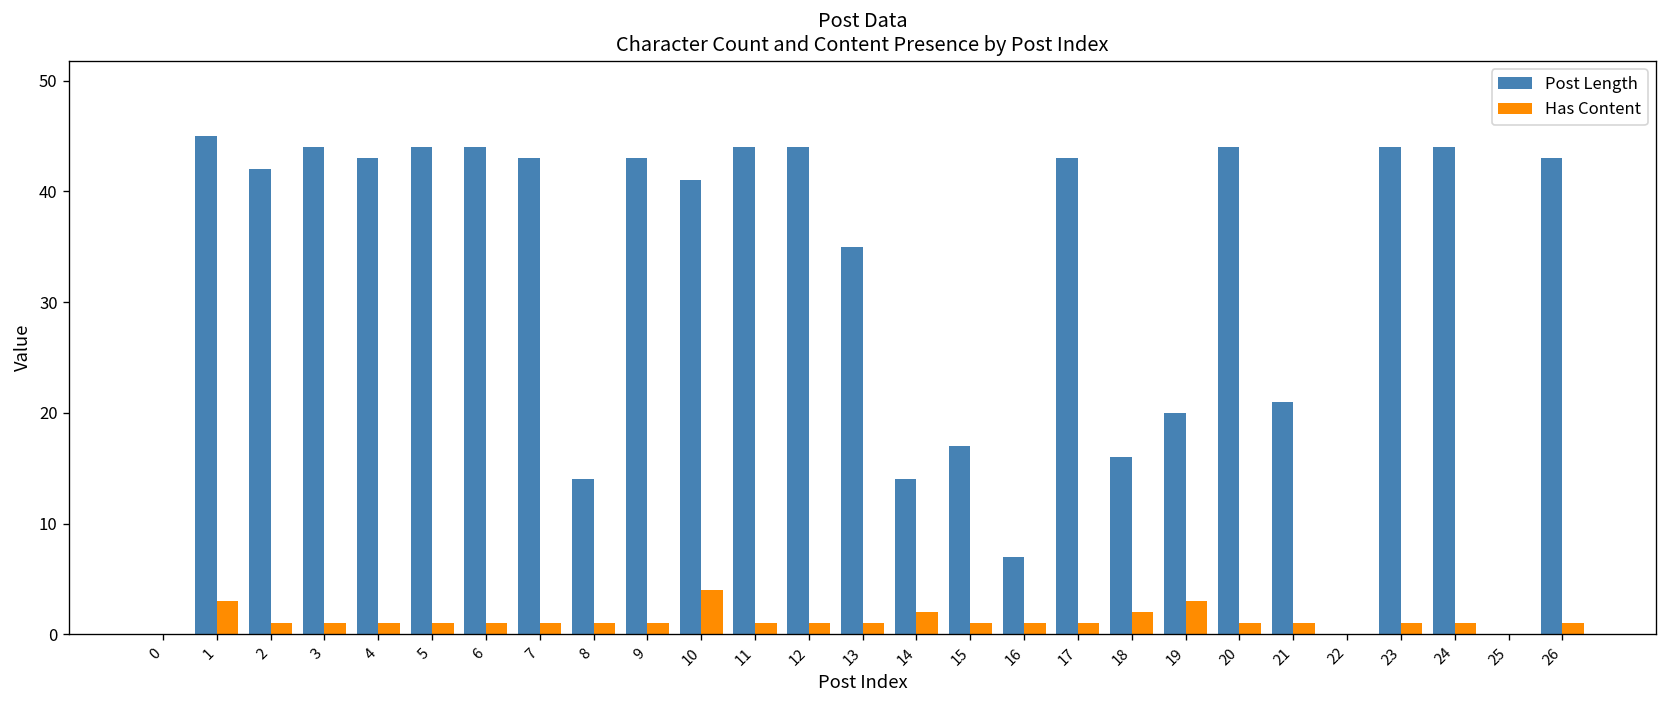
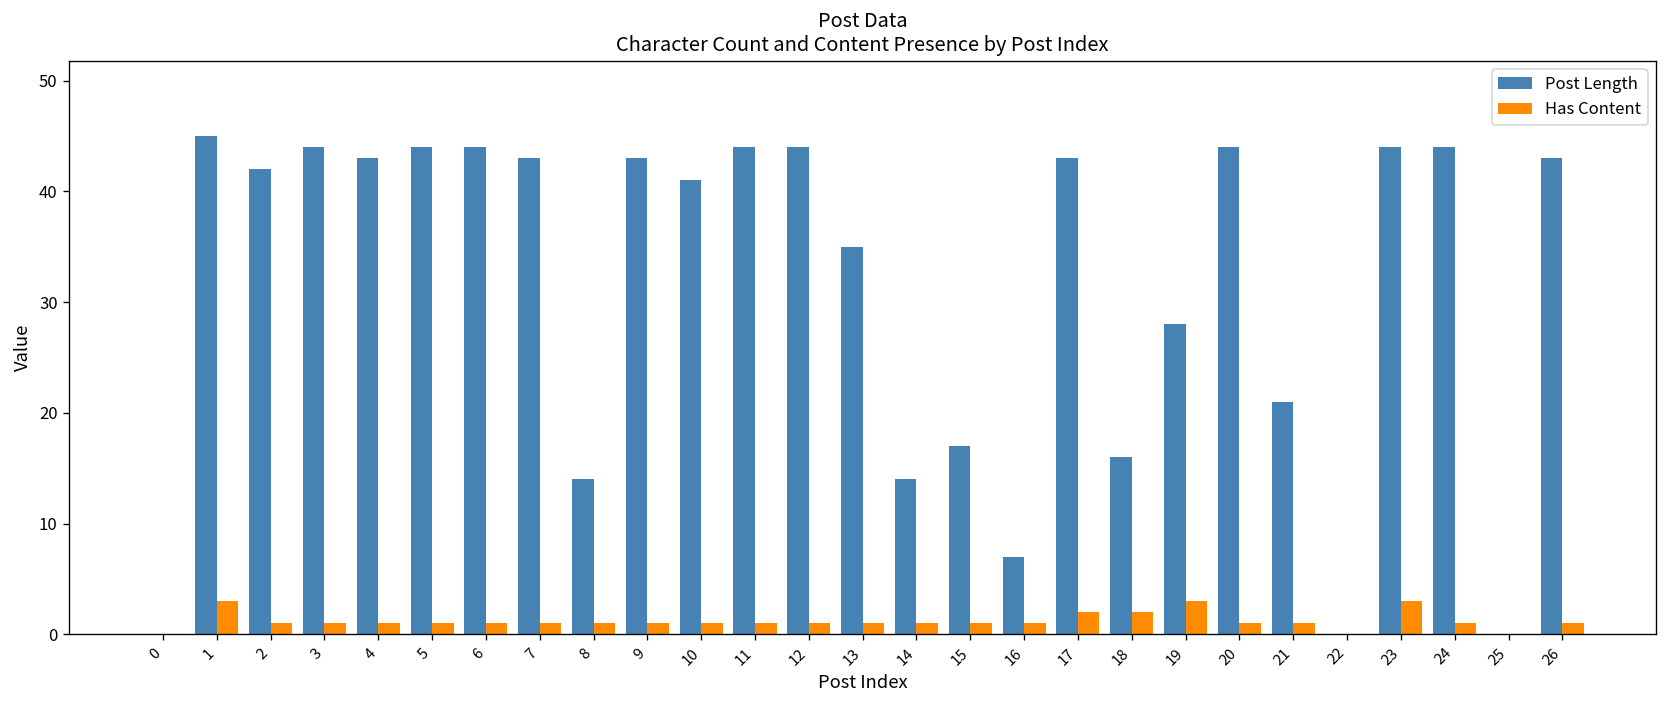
  {
    "Post Length": {
      "0": 0,
      "1": 45,
      "2": 42,
      "3": 44,
      "4": 43,
      "5": 44,
      "6": 44,
      "7": 43,
      "8": 14,
      "9": 43,
      "10": 41,
      "11": 44,
      "12": 44,
      "13": 35,
      "14": 14,
      "15": 17,
      "16": 7,
      "17": 43,
      "18": 16,
-     "19": 20,
+     "19": 28,
      "20": 44,
      "21": 21,
      "22": 0,
      "23": 44,
      "24": 44,
      "25": 0,
      "26": 43
    },
    "Has Content": {
      "0": 0,
      "1": 3,
      "2": 1,
      "3": 1,
      "4": 1,
      "5": 1,
      "6": 1,
      "7": 1,
      "8": 1,
      "9": 1,
-     "10": 4,
+     "10": 1,
      "11": 1,
      "12": 1,
      "13": 1,
-     "14": 2,
+     "14": 1,
      "15": 1,
      "16": 1,
-     "17": 1,
+     "17": 2,
      "18": 2,
      "19": 3,
      "20": 1,
      "21": 1,
      "22": 0,
-     "23": 1,
+     "23": 3,
      "24": 1,
      "25": 0,
      "26": 1
    }
  }
